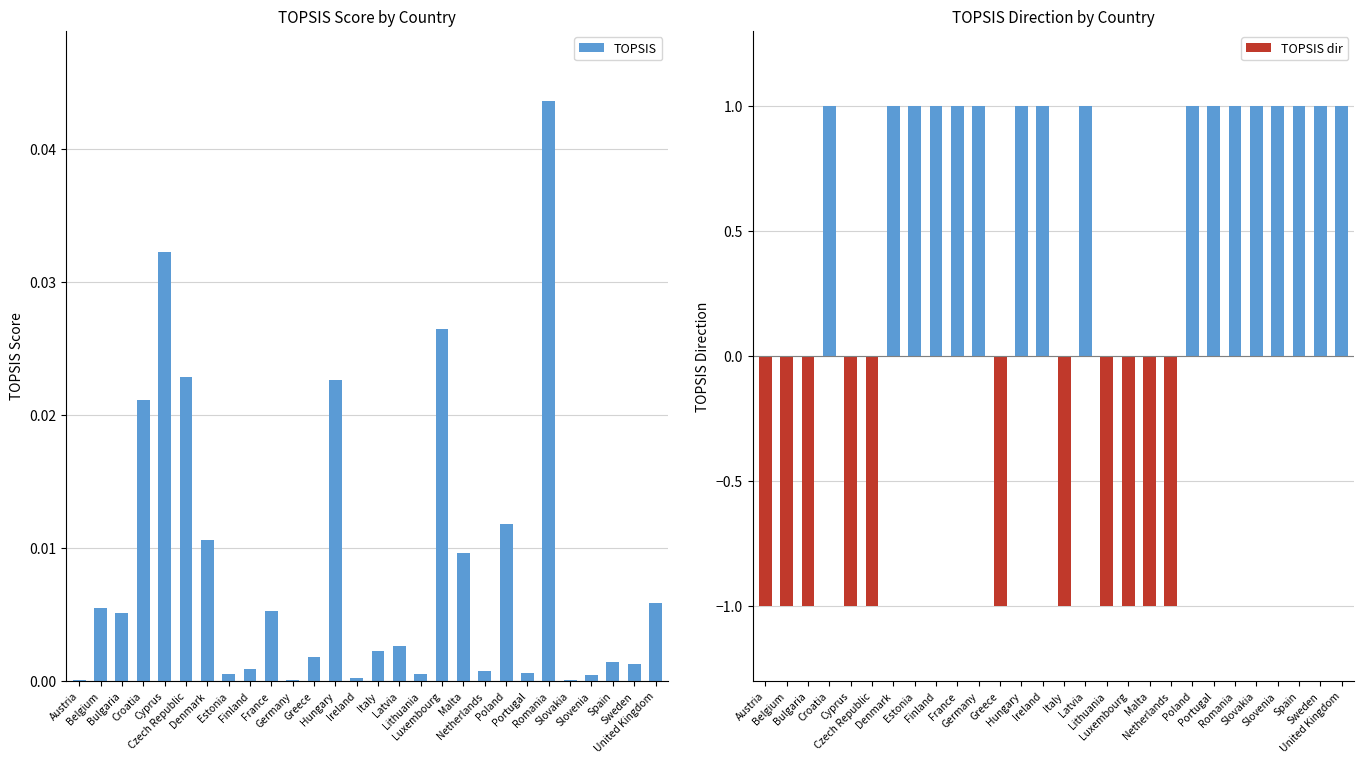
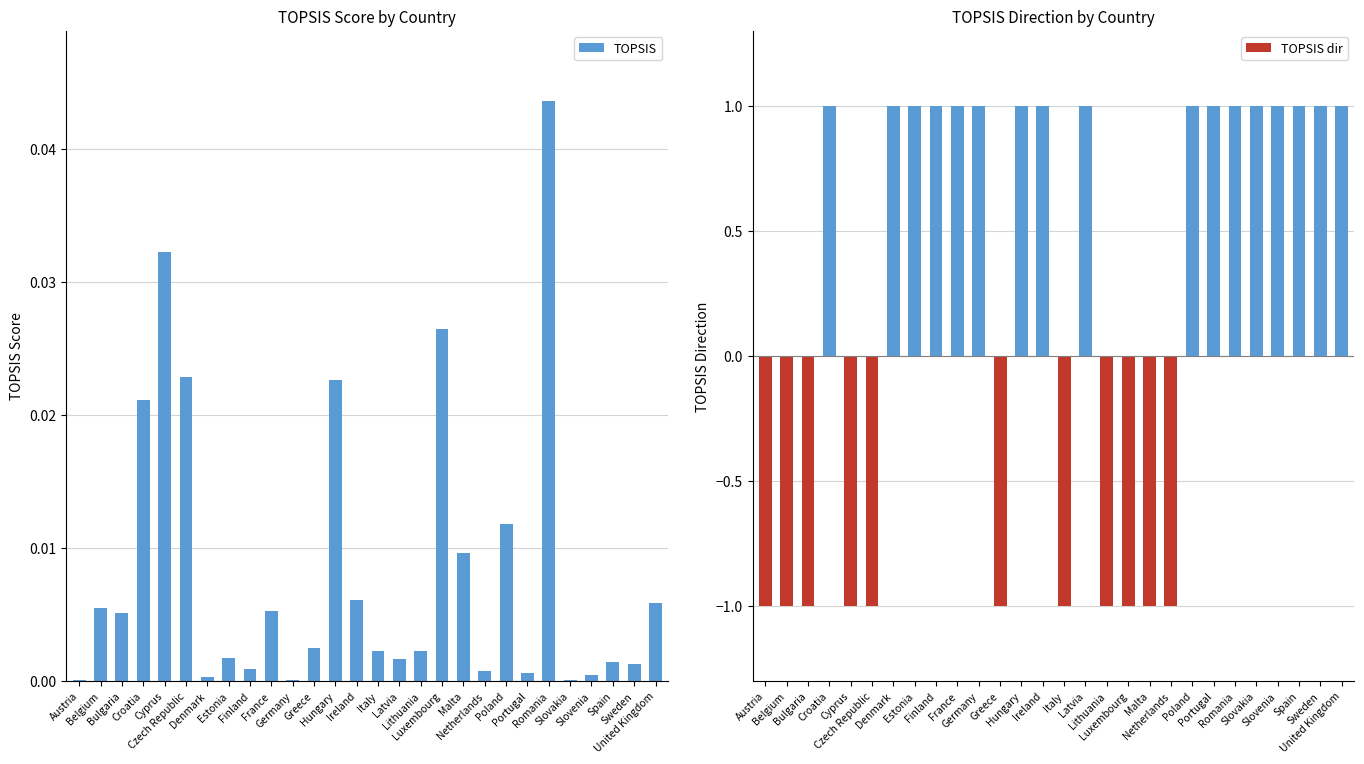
  {
    "TOPSIS Score by Country": {
      "Belgium": 0.0055,
      "Bulgaria": 0.0051,
      "Croatia": 0.0211,
      "Cyprus": 0.0323,
      "Czech Republic": 0.0228,
-     "Denmark": 0.0106,
-     "Estonia": 0.0006,
+     "Denmark": 0.0003,
+     "Estonia": 0.0018,
      "Finland": 0.0009,
      "France": 0.0053,
-     "Greece": 0.0018,
+     "Greece": 0.0025,
      "Hungary": 0.0226,
-     "Ireland": 0.0003,
+     "Ireland": 0.0061,
      "Italy": 0.0023,
-     "Latvia": 0.0026,
-     "Lithuania": 0.0005,
+     "Latvia": 0.0017,
+     "Lithuania": 0.0023,
      "Luxembourg": 0.0265,
      "Malta": 0.0096,
      "Netherlands": 0.0008,
      "Poland": 0.0118,
      "Portugal": 0.0006,
      "Romania": 0.0436,
      "Slovenia": 0.0005,
      "Spain": 0.0015,
      "Sweden": 0.0013,
      "United Kingdom": 0.0059
    },
    "TOPSIS Direction by Country": {
      "Austria": -1.00,
      "Belgium": -1.00,
      "Bulgaria": -1.00,
      "Croatia": 1.00,
      "Cyprus": -1.00,
      "Czech Republic": -1.00,
      "Denmark": 1.00,
      "Estonia": 1.00,
      "Finland": 1.00,
      "France": 1.00,
      "Germany": 1.00,
      "Greece": -1.00,
      "Hungary": 1.00,
      "Ireland": 1.00,
      "Italy": -1.00,
      "Latvia": 1.00,
      "Lithuania": -1.00,
      "Luxembourg": -1.00,
      "Malta": -1.00,
      "Netherlands": -1.00,
      "Poland": 1.00,
      "Portugal": 1.00,
      "Romania": 1.00,
      "Slovakia": 1.00,
      "Slovenia": 1.00,
      "Spain": 1.00,
      "Sweden": 1.00,
      "United Kingdom": 1.00
    }
  }
